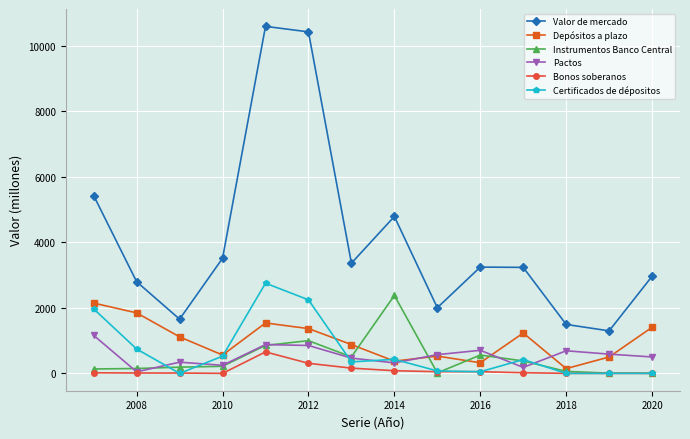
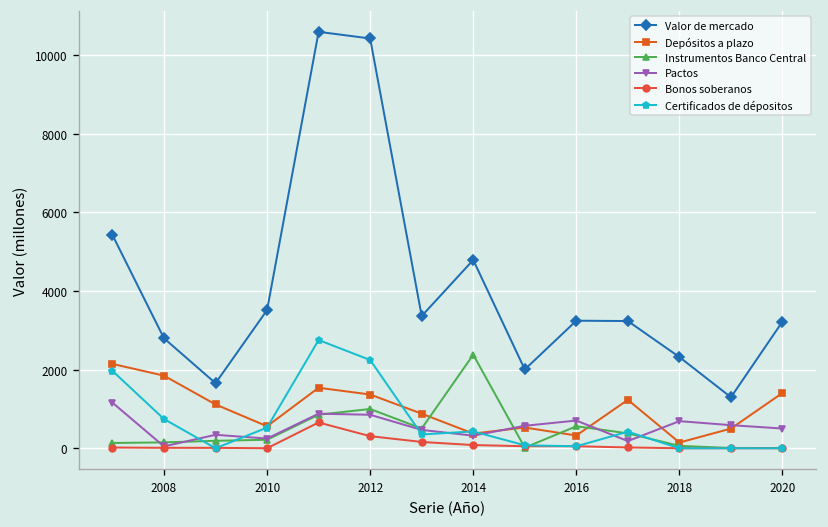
  {
    "Valor de mercado": {
      "2008": 2800,
      "2010": 3500,
      "2012": 10400,
      "2014": 4800,
      "2016": 3200,
-     "2018": 1500,
-     "2020": 3000
+     "2018": 2300,
+     "2020": 3200
    },
    "Instrumentos Banco Central": {
      "2008": 100,
      "2012": 1000,
      "2014": 2400,
      "2016": 600
    },
    "Pactos": {
      "2012": 900,
      "2016": 700,
      "2018": 700,
      "2020": 500
    },
    "Certificados de dépositos": {
      "2008": 700,
      "2012": 2200
    }
  }
